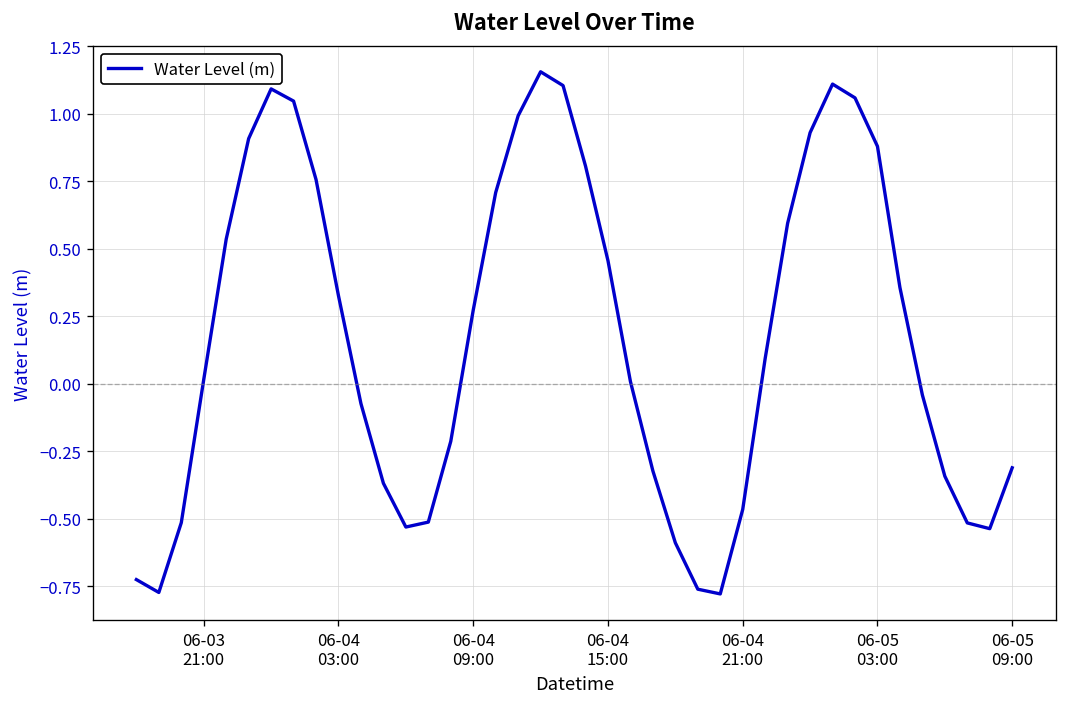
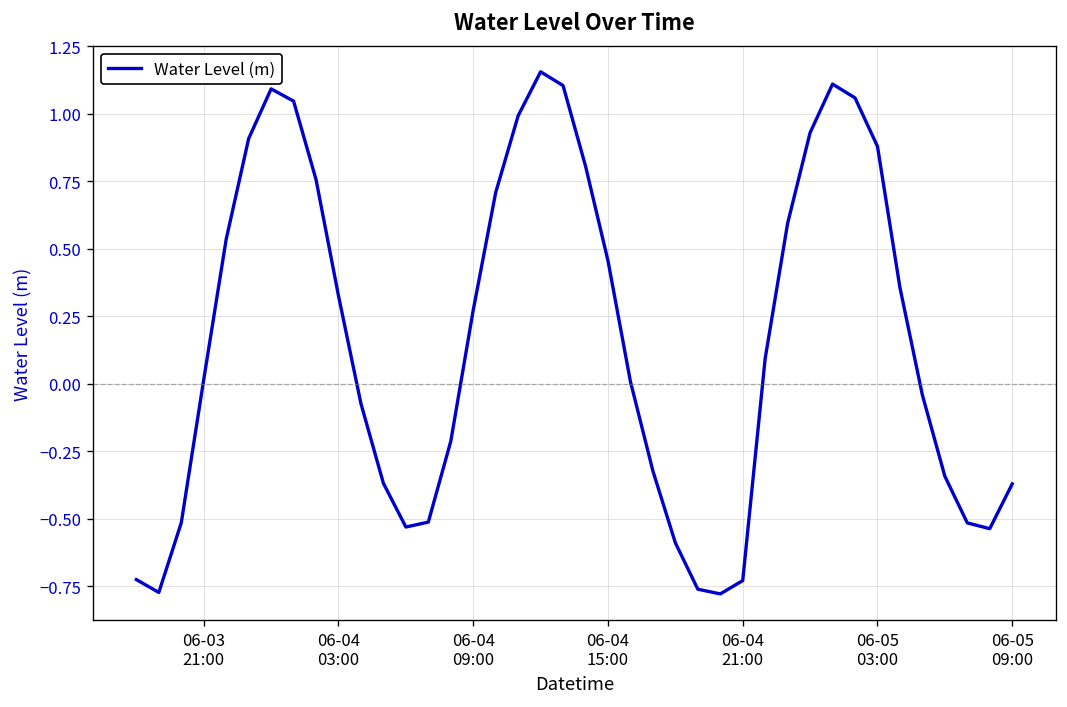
  {
    "06-03 21:00": 0.02,
    "06-04 03:00": 0.33,
    "06-04 09:00": 0.27,
    "06-04 15:00": 0.46,
-   "06-04 21:00": -0.47,
+   "06-04 21:00": -0.73,
    "06-05 03:00": 0.88,
-   "06-05 09:00": -0.31
+   "06-05 09:00": -0.37
  }
